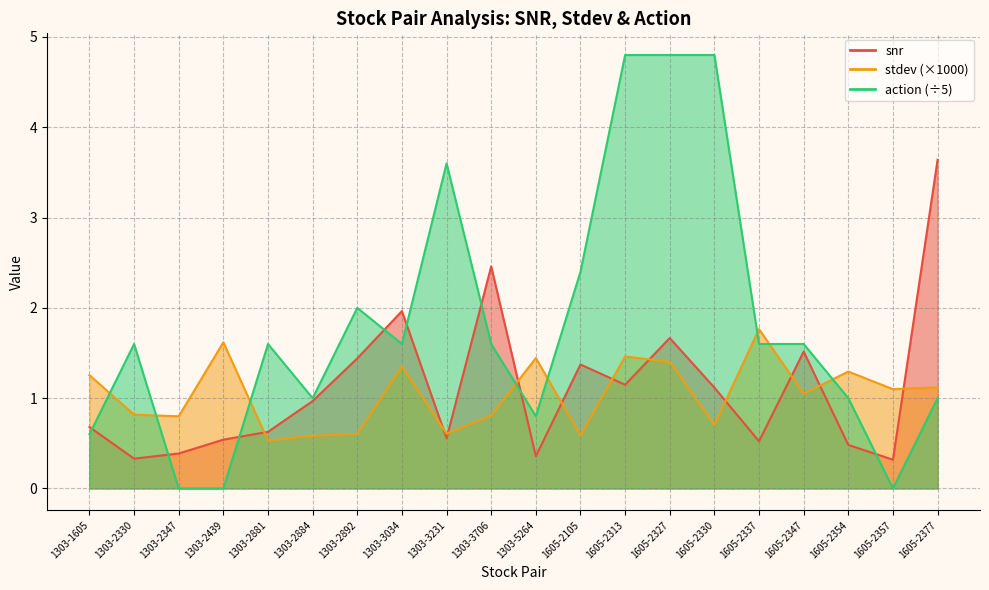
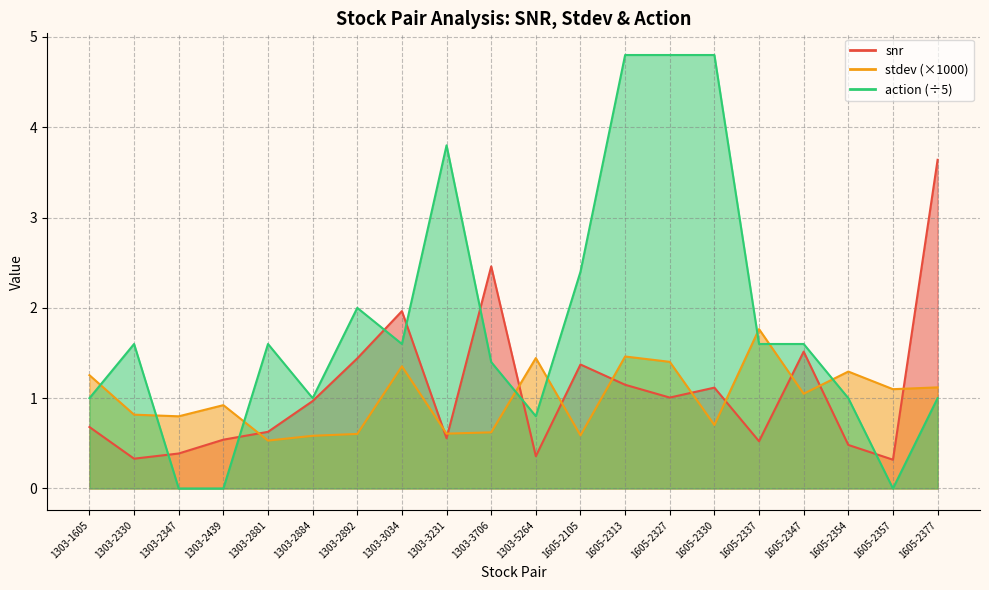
  {
    "snr": {
      "1303-1605": 0.7,
      "1303-2330": 0.3,
      "1303-2347": 0.4,
      "1303-2439": 0.5,
      "1303-2881": 0.6,
      "1303-2884": 1.0,
      "1303-2892": 1.4,
      "1303-3034": 2.0,
      "1303-3231": 0.6,
      "1303-3706": 2.5,
      "1303-5264": 0.4,
      "1605-2105": 1.4,
      "1605-2313": 1.1,
-     "1605-2327": 1.7,
+     "1605-2327": 1.0,
      "1605-2330": 1.1,
      "1605-2337": 0.5,
      "1605-2347": 1.5,
      "1605-2354": 0.5,
      "1605-2357": 0.3,
      "1605-2377": 3.6
    },
    "stdev (×1000)": {
      "1303-1605": 1.3,
      "1303-2330": 0.8,
      "1303-2347": 0.8,
-     "1303-2439": 1.6,
+     "1303-2439": 0.9,
      "1303-2881": 0.5,
      "1303-2884": 0.6,
      "1303-2892": 0.6,
      "1303-3034": 1.4,
      "1303-3231": 0.6,
-     "1303-3706": 0.8,
+     "1303-3706": 0.6,
      "1303-5264": 1.4,
      "1605-2105": 0.6,
      "1605-2313": 1.5,
      "1605-2327": 1.4,
      "1605-2330": 0.7,
      "1605-2337": 1.8,
      "1605-2347": 1.0,
      "1605-2354": 1.3,
      "1605-2357": 1.1,
      "1605-2377": 1.1
    },
    "action (÷5)": {
-     "1303-1605": 0.6,
+     "1303-1605": 1.0,
      "1303-2330": 1.6,
      "1303-2347": 0.0,
      "1303-2439": 0.0,
      "1303-2881": 1.6,
      "1303-2884": 1.0,
      "1303-2892": 2.0,
      "1303-3034": 1.6,
-     "1303-3231": 3.6,
-     "1303-3706": 1.6,
+     "1303-3231": 3.8,
+     "1303-3706": 1.4,
      "1303-5264": 0.8,
      "1605-2105": 2.4,
      "1605-2313": 4.8,
      "1605-2327": 4.8,
      "1605-2330": 4.8,
      "1605-2337": 1.6,
      "1605-2347": 1.6,
      "1605-2354": 1.0,
      "1605-2357": 0.0,
      "1605-2377": 1.0
    }
  }
